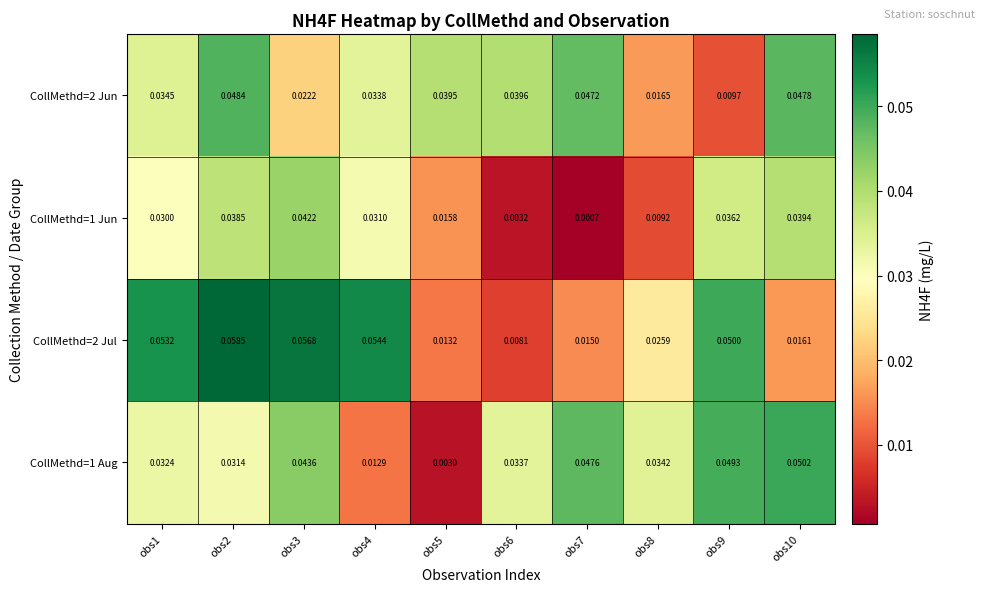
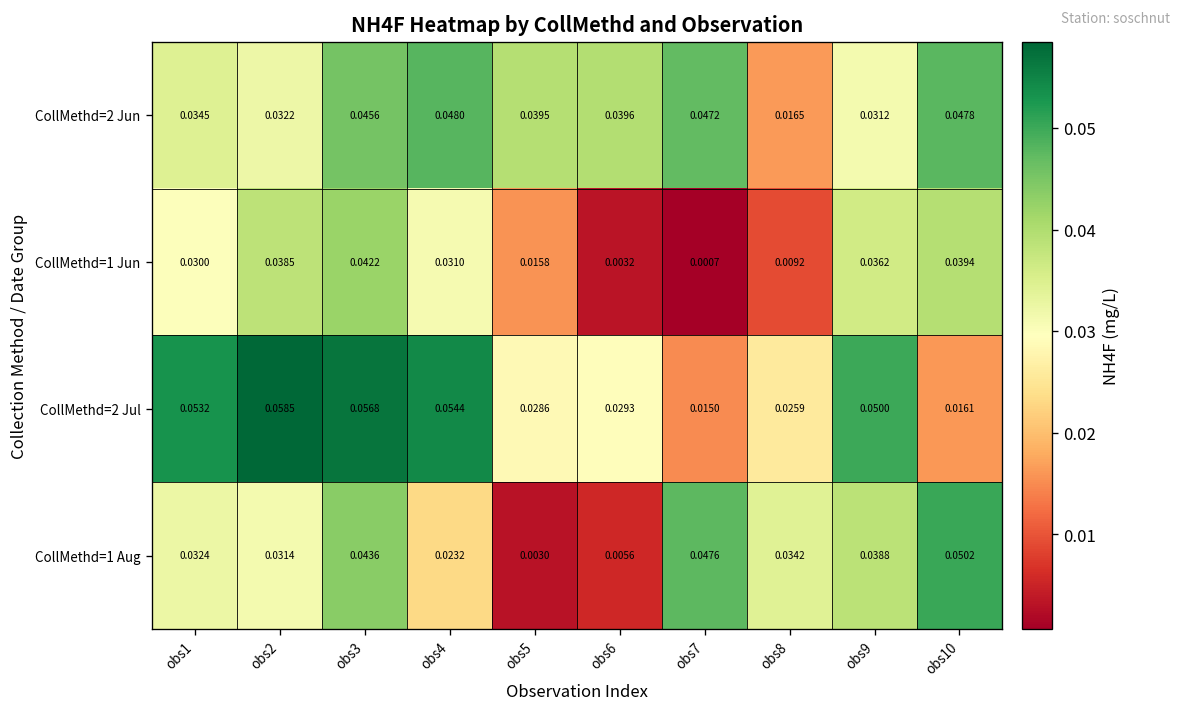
  {
    "CollMethd=2 Jun": {
      "obs1": 0.0345,
-     "obs2": 0.0484,
-     "obs3": 0.0222,
-     "obs4": 0.0338,
+     "obs2": 0.0322,
+     "obs3": 0.0456,
+     "obs4": 0.0480,
      "obs5": 0.0395,
      "obs6": 0.0396,
      "obs7": 0.0472,
      "obs8": 0.0165,
-     "obs9": 0.0097,
+     "obs9": 0.0312,
      "obs10": 0.0478
    },
    "CollMethd=1 Jun": {
      "obs1": 0.0300,
      "obs2": 0.0385,
      "obs3": 0.0422,
      "obs4": 0.0310,
      "obs5": 0.0158,
      "obs6": 0.0032,
      "obs7": 0.0007,
      "obs8": 0.0092,
      "obs9": 0.0362,
      "obs10": 0.0394
    },
    "CollMethd=2 Jul": {
      "obs1": 0.0532,
      "obs2": 0.0585,
      "obs3": 0.0568,
      "obs4": 0.0544,
-     "obs5": 0.0132,
-     "obs6": 0.0081,
+     "obs5": 0.0286,
+     "obs6": 0.0293,
      "obs7": 0.0150,
      "obs8": 0.0259,
      "obs9": 0.0500,
      "obs10": 0.0161
    },
    "CollMethd=1 Aug": {
      "obs1": 0.0324,
      "obs2": 0.0314,
      "obs3": 0.0436,
-     "obs4": 0.0129,
+     "obs4": 0.0232,
      "obs5": 0.0030,
-     "obs6": 0.0337,
+     "obs6": 0.0056,
      "obs7": 0.0476,
      "obs8": 0.0342,
-     "obs9": 0.0493,
+     "obs9": 0.0388,
      "obs10": 0.0502
    }
  }
